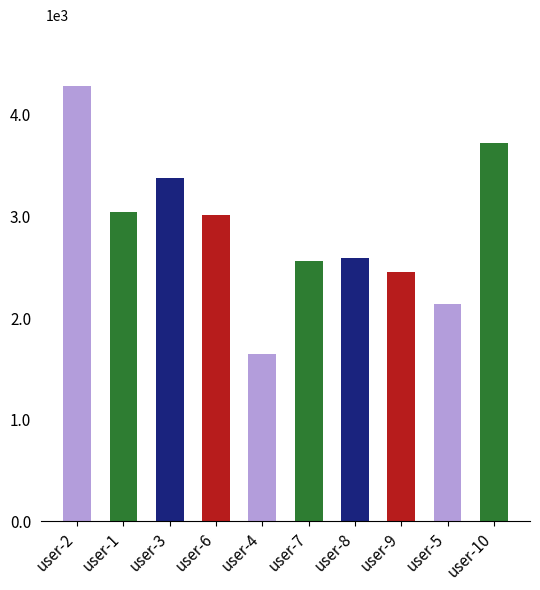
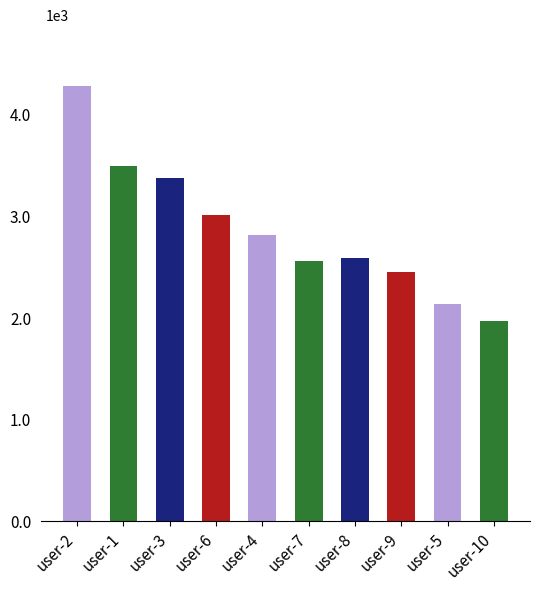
  {
    "user-2": 4.28,
-   "user-1": 3.04,
+   "user-1": 3.49,
    "user-3": 3.37,
    "user-6": 3.01,
-   "user-4": 1.64,
+   "user-4": 2.81,
    "user-7": 2.56,
    "user-8": 2.59,
    "user-9": 2.45,
    "user-5": 2.14,
-   "user-10": 3.72
+   "user-10": 1.97
  }
